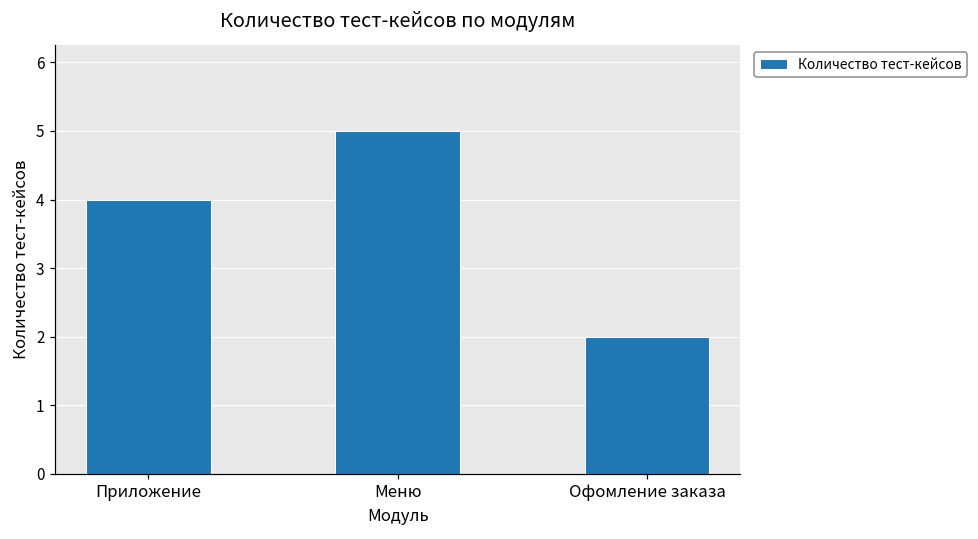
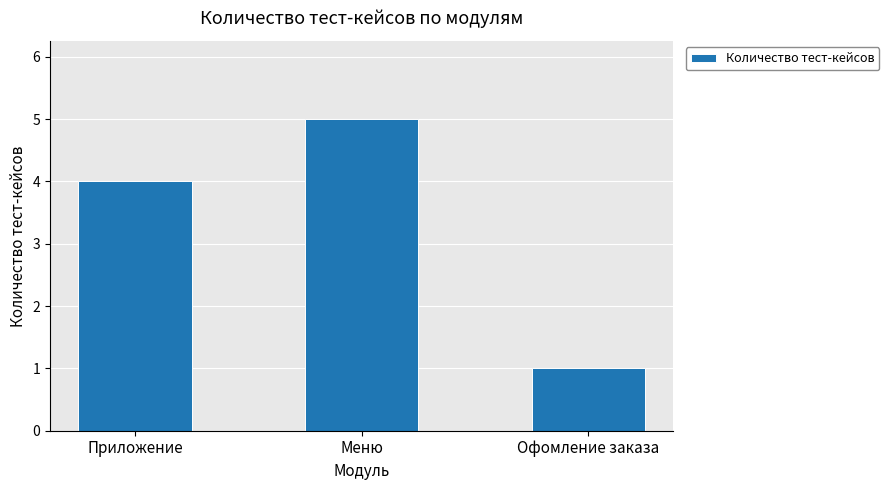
  {
    "Приложение": 4,
    "Меню": 5,
-   "Офомление заказа": 2
+   "Офомление заказа": 1
  }
